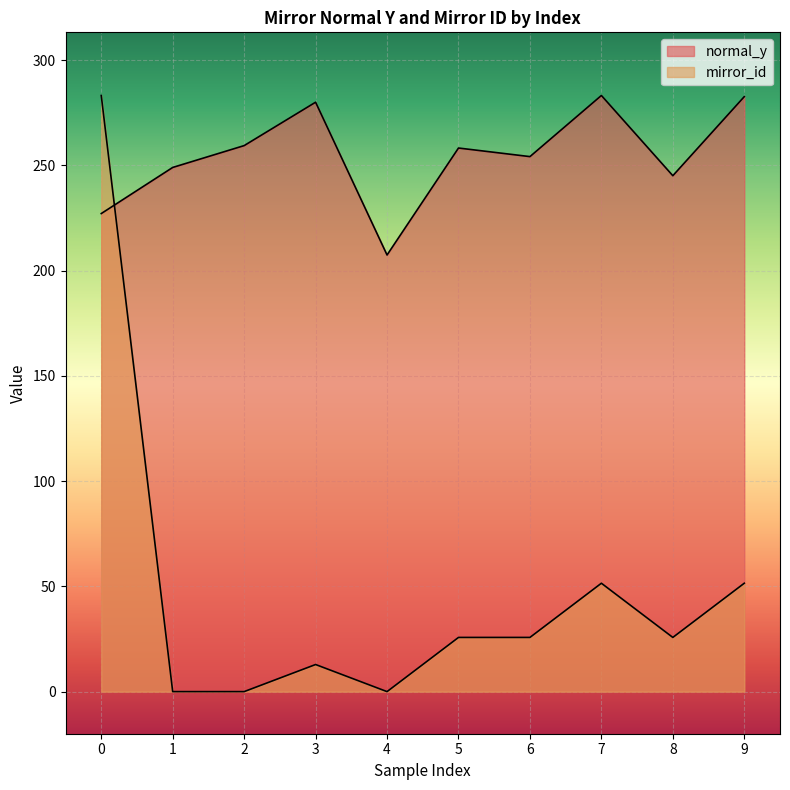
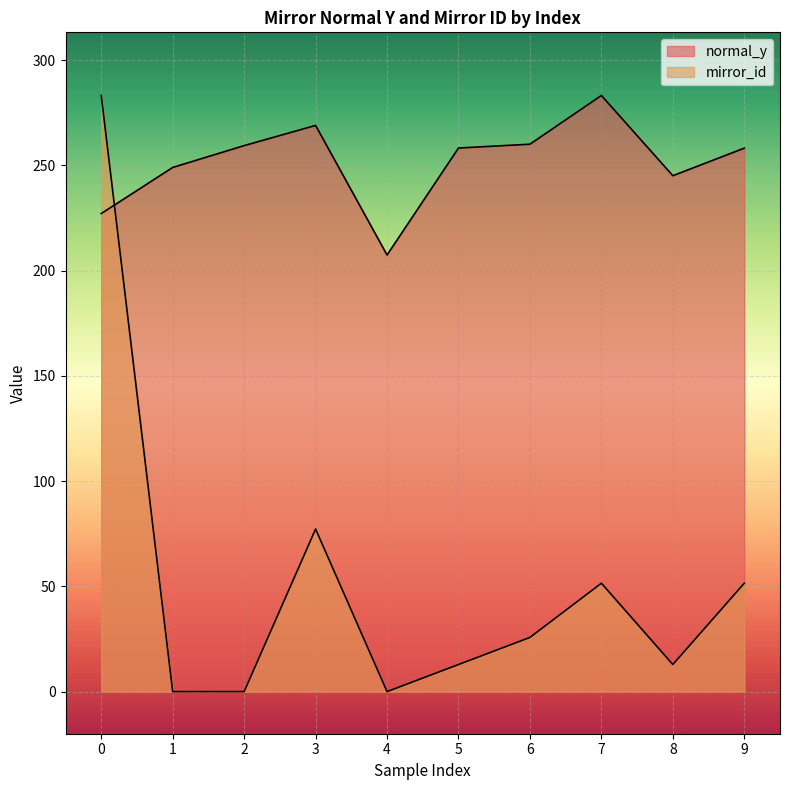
  {
    "normal_y": {
      "0": 227,
      "1": 249,
      "2": 259,
-     "3": 280,
+     "3": 269,
      "4": 207,
      "5": 258,
-     "6": 254,
+     "6": 260,
      "7": 283,
      "8": 245,
-     "9": 283
+     "9": 258
    },
    "mirror_id": {
      "0": 283,
      "1": 0,
      "2": 0,
-     "3": 13,
+     "3": 77,
      "4": 0,
-     "5": 26,
+     "5": 13,
      "6": 26,
      "7": 51,
-     "8": 26,
+     "8": 13,
      "9": 51
    }
  }
